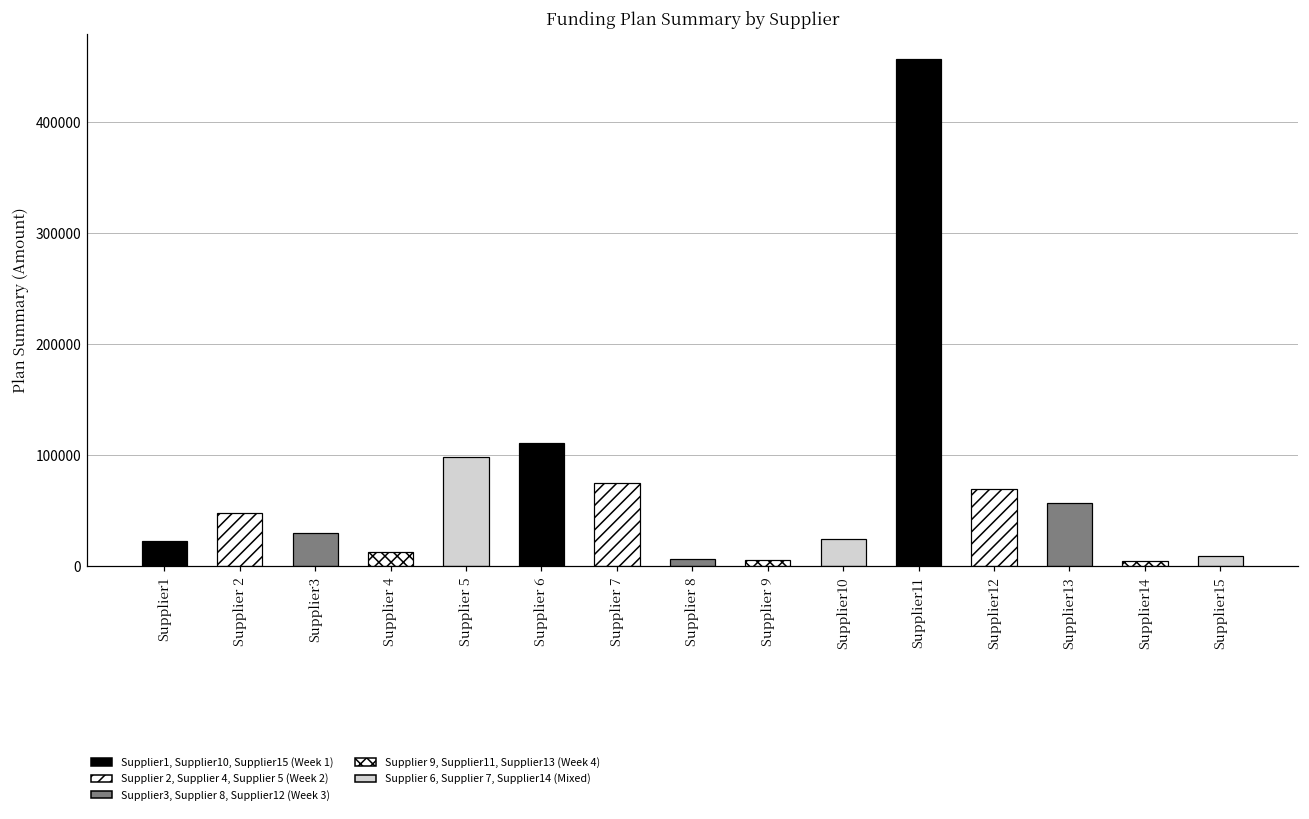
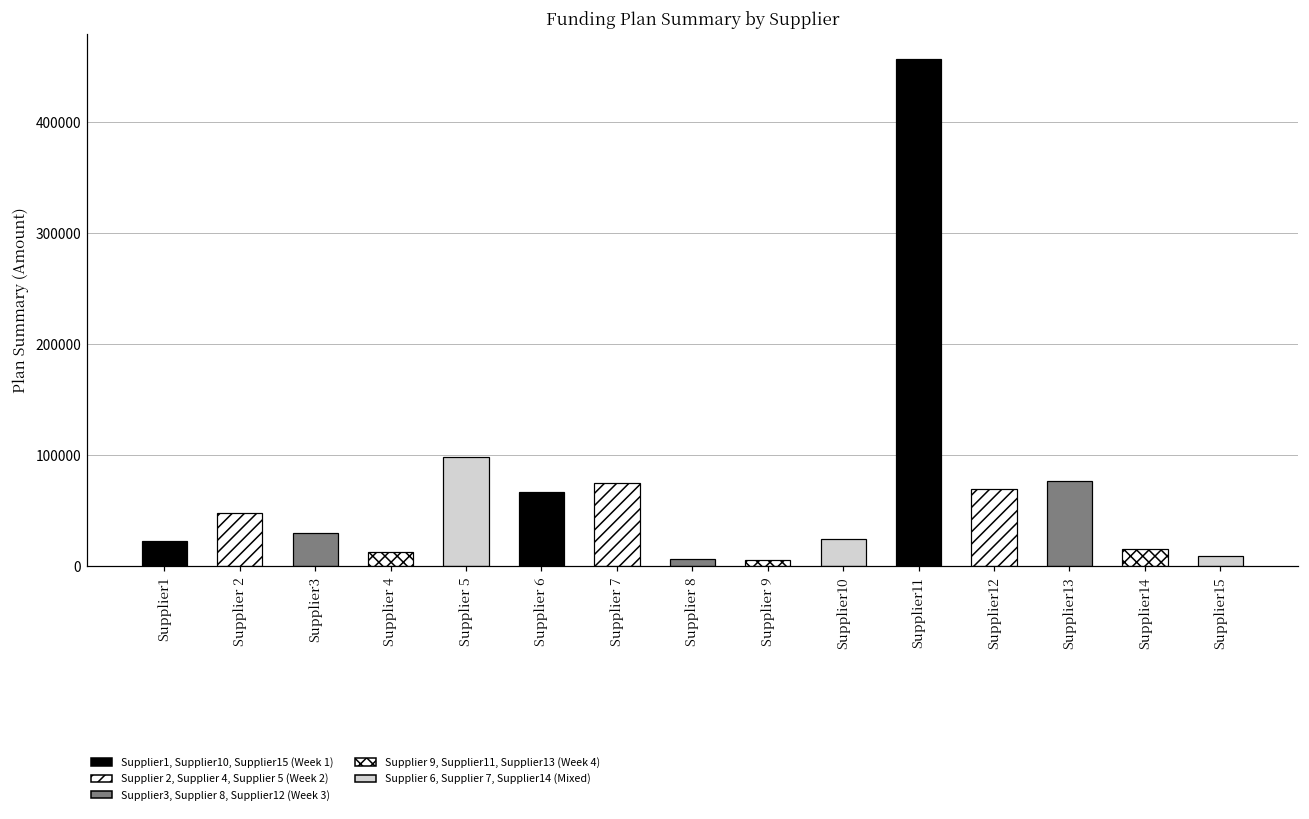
  {
    "Supplier1": 23000,
    "Supplier 2": 48000,
    "Supplier3": 30000,
    "Supplier 4": 13000,
    "Supplier 5": 98000,
-   "Supplier 6": 111000,
+   "Supplier 6": 67000,
    "Supplier 7": 75000,
    "Supplier 8": 7000,
    "Supplier 9": 6000,
    "Supplier10": 24000,
    "Supplier11": 457000,
    "Supplier12": 70000,
-   "Supplier13": 57000,
-   "Supplier14": 5000,
+   "Supplier13": 77000,
+   "Supplier14": 15000,
    "Supplier15": 10000
  }
